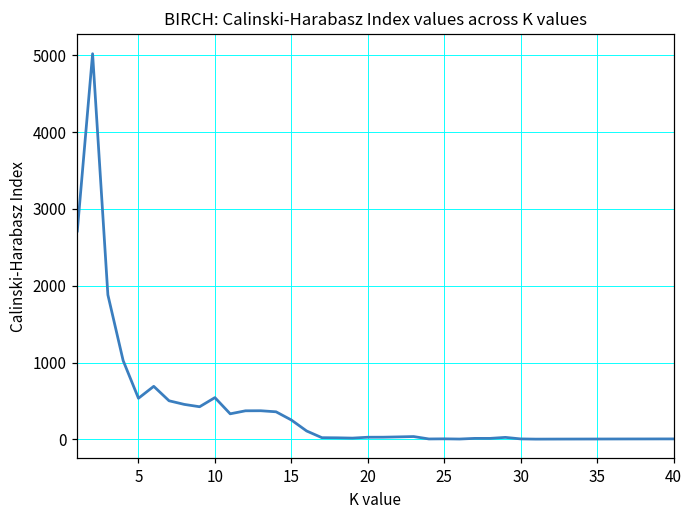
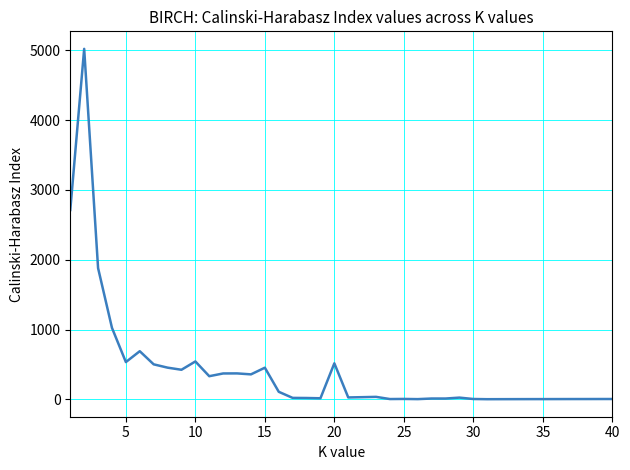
  {
    "5": 500,
    "10": 500,
-   "15": 300,
-   "20": 0,
+   "15": 500,
+   "20": 500,
    "25": 0,
    "30": 0,
    "35": 0,
    "40": 0
  }
